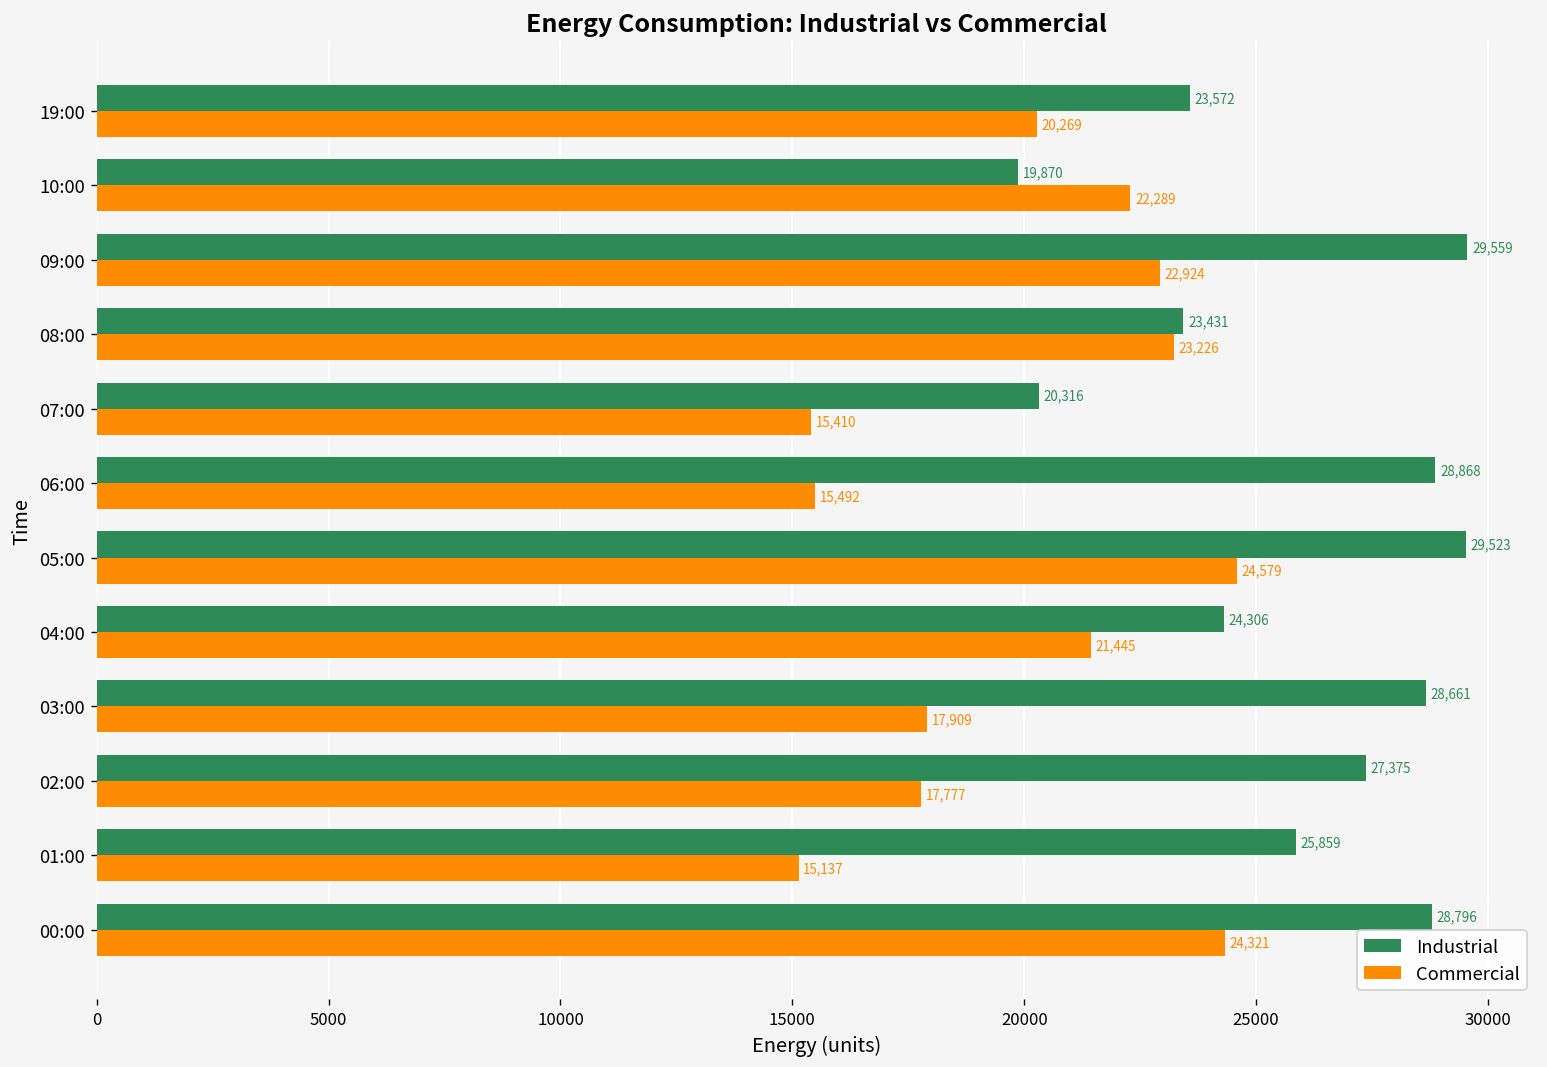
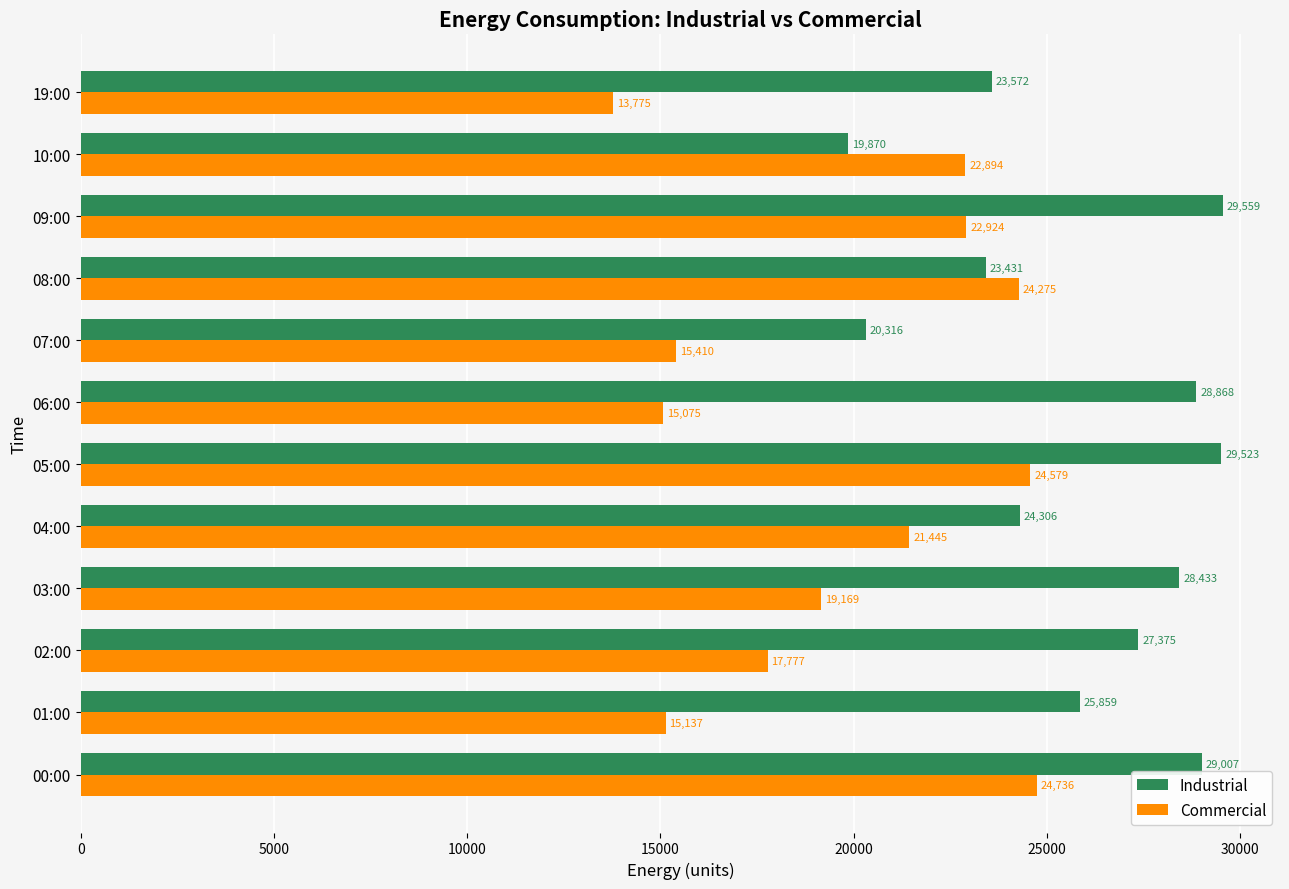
  {
    "Industrial": {
      "19:00": "23,572",
      "10:00": "19,870",
      "09:00": "29,559",
      "08:00": "23,431",
      "07:00": "20,316",
      "06:00": "28,868",
      "05:00": "29,523",
      "04:00": "24,306",
-     "03:00": "28,661",
+     "03:00": "28,433",
      "02:00": "27,375",
      "01:00": "25,859",
-     "00:00": "28,796"
+     "00:00": "29,007"
    },
    "Commercial": {
-     "19:00": "20,269",
-     "10:00": "22,289",
+     "19:00": "13,775",
+     "10:00": "22,894",
      "09:00": "22,924",
-     "08:00": "23,226",
+     "08:00": "24,275",
      "07:00": "15,410",
-     "06:00": "15,492",
+     "06:00": "15,075",
      "05:00": "24,579",
      "04:00": "21,445",
-     "03:00": "17,909",
+     "03:00": "19,169",
      "02:00": "17,777",
      "01:00": "15,137",
-     "00:00": "24,321"
+     "00:00": "24,736"
    }
  }
